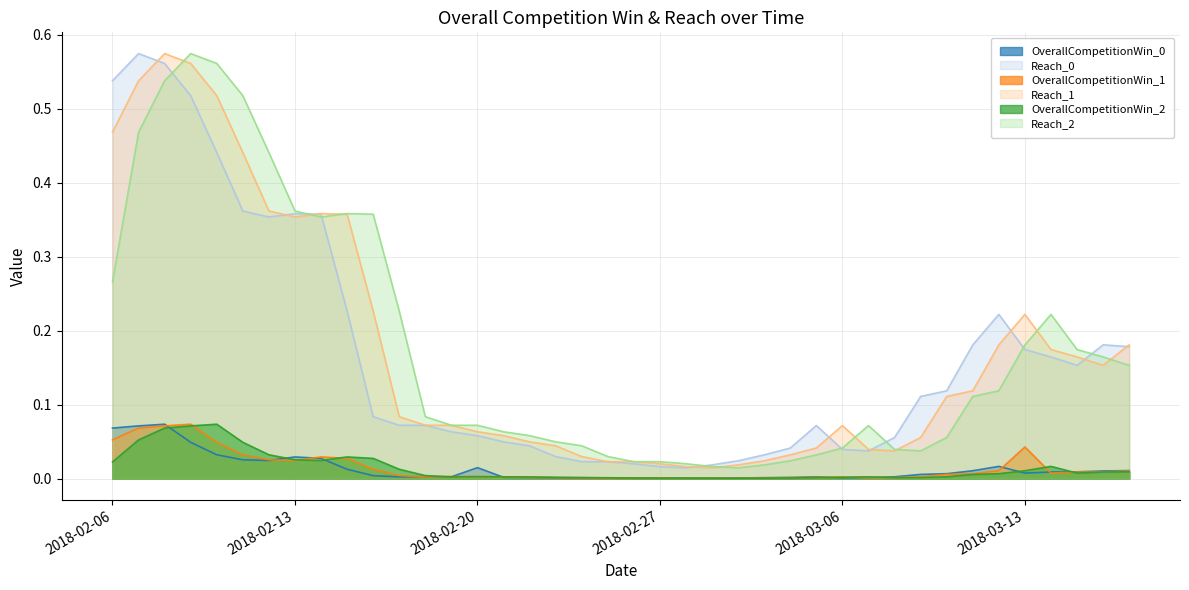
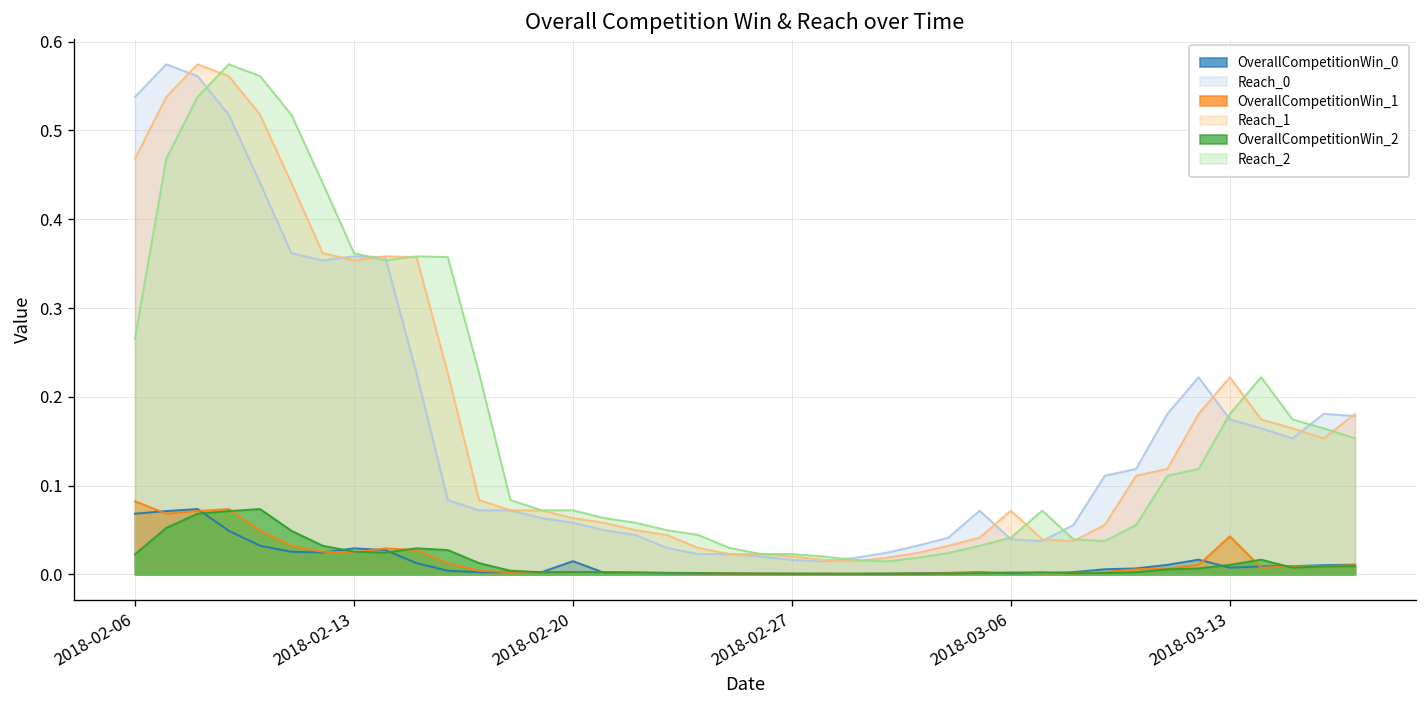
  {
    "OverallCompetitionWin_0": {
      "2018-02-06": 0.07,
      "2018-02-13": 0.03,
      "2018-02-20": 0.01
    },
    "OverallCompetitionWin_1": {
-     "2018-02-06": 0.05,
+     "2018-02-06": 0.08,
      "2018-03-13": 0.04
    },
    "OverallCompetitionWin_2": {
      "2018-02-06": 0.02
    }
  }
